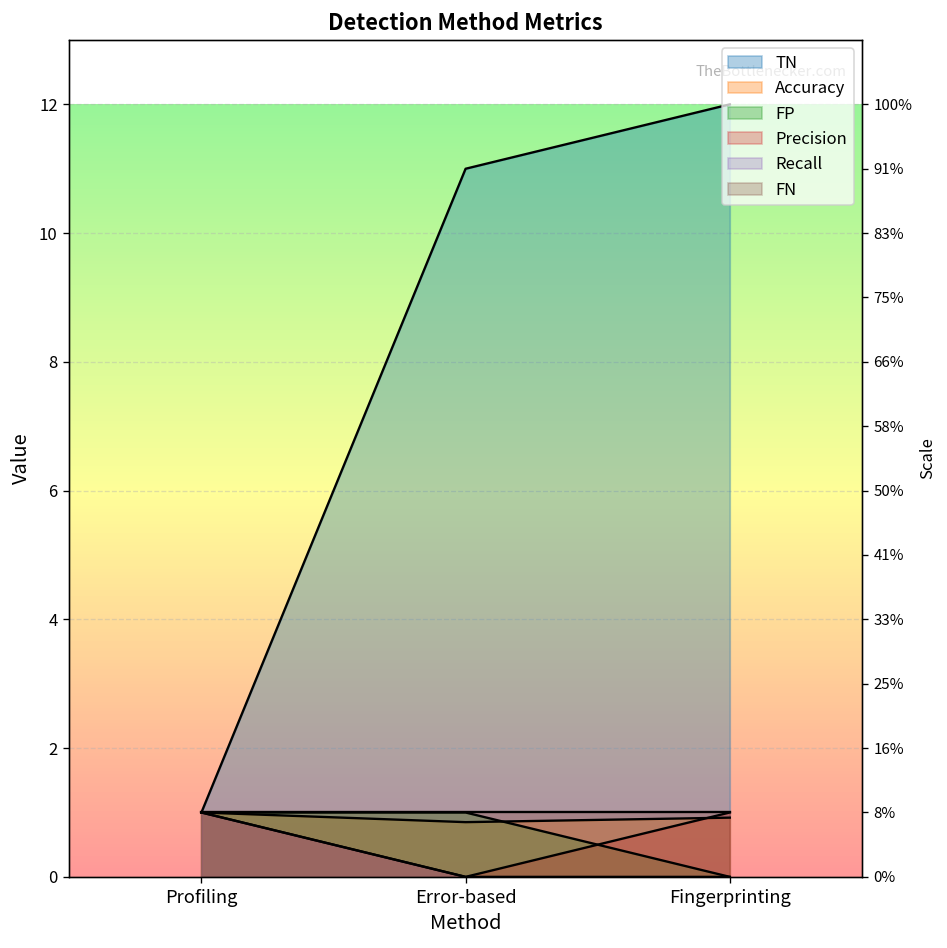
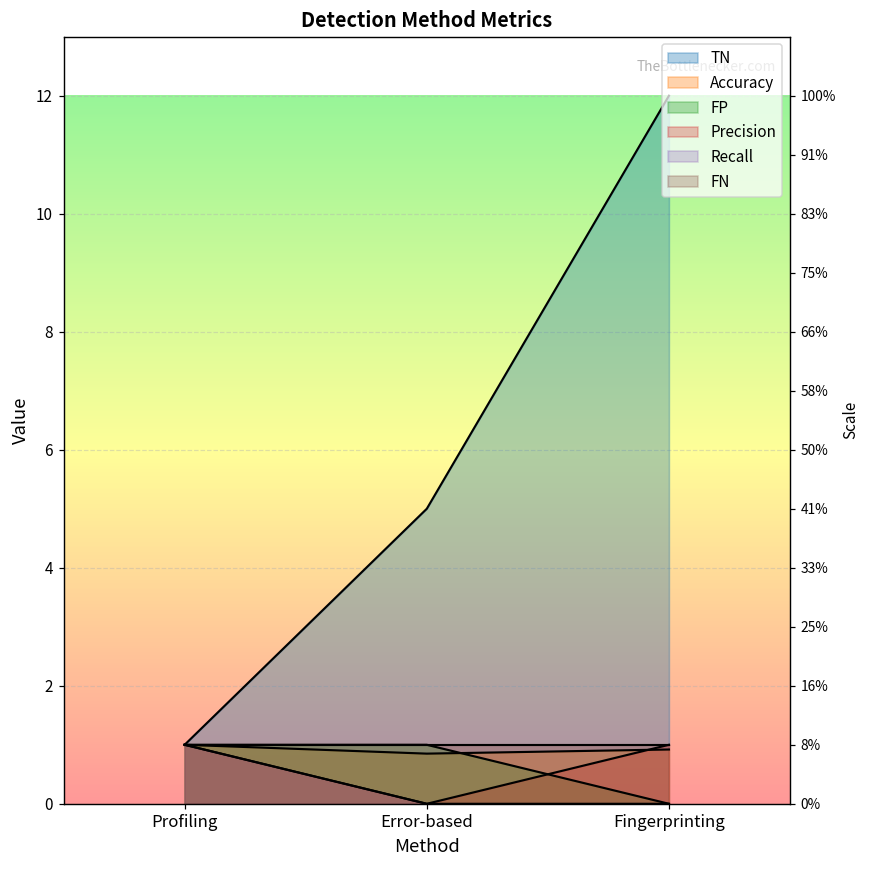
  {
    "TN": {
-     "Error-based": 11
+     "Error-based": 5
    }
  }
